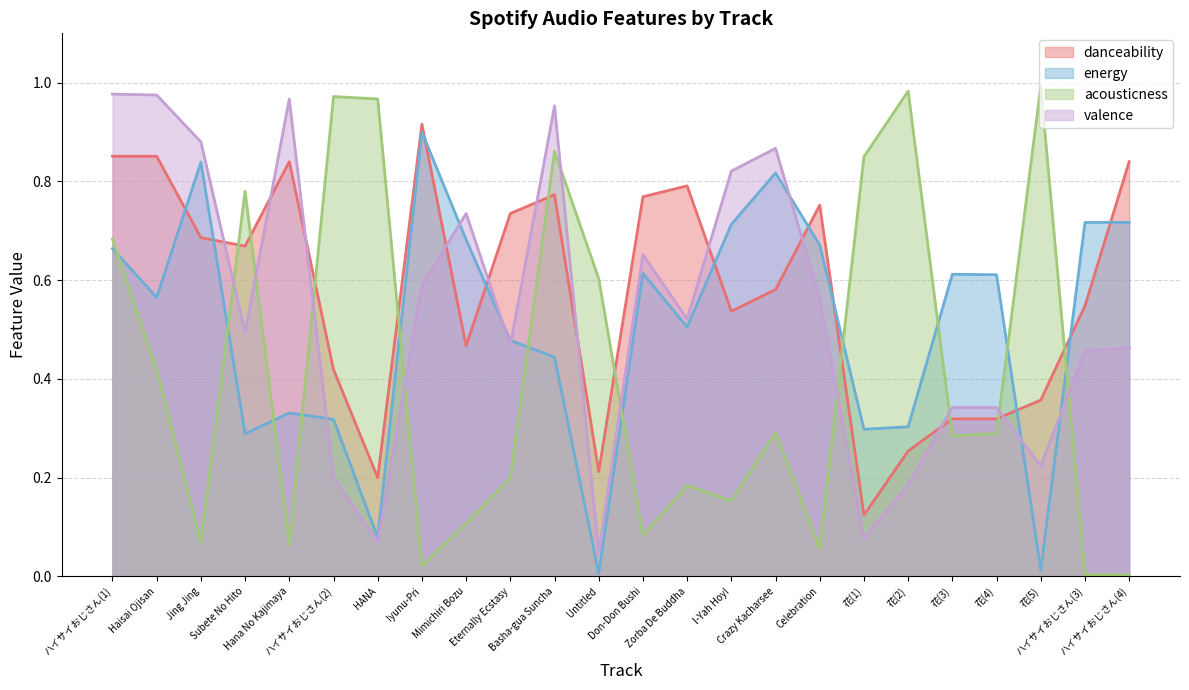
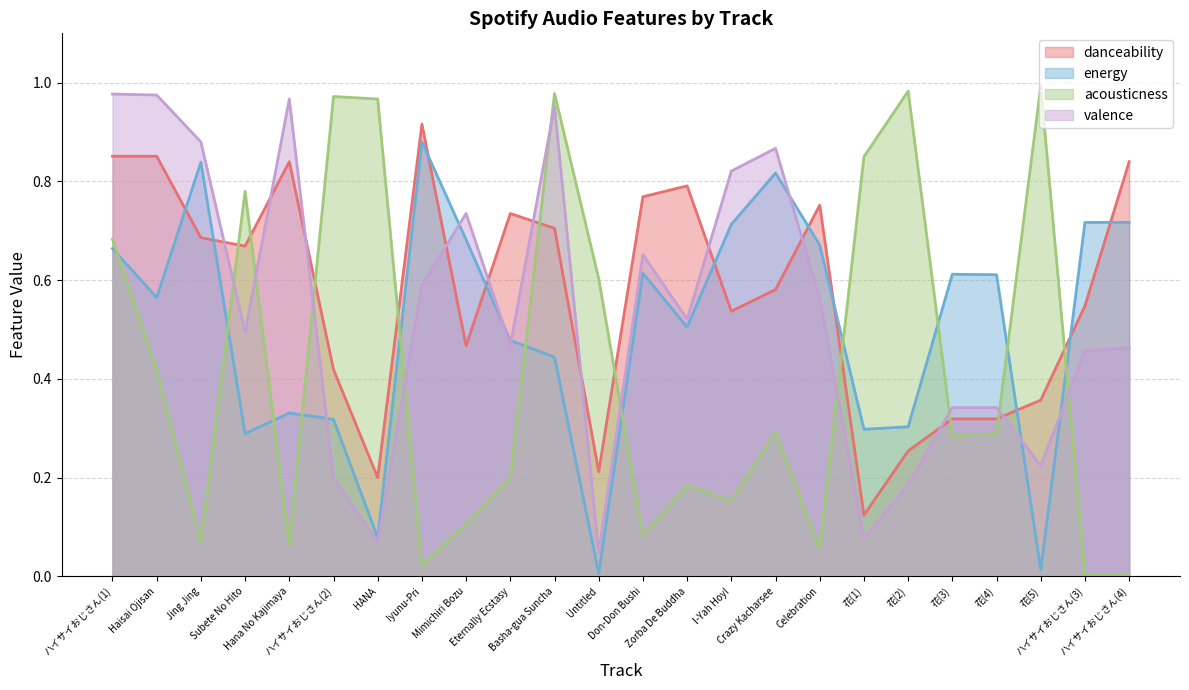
  {
    "danceability": {
      "ハイサイおじさん(1)": 0.85,
      "Haisai Ojisan": 0.85,
      "Jing Jing": 0.69,
      "Subete No Hito": 0.67,
      "Hana No Kajimaya": 0.84,
      "ハイサイおじさん(2)": 0.42,
      "HANA": 0.20,
      "Iyunu-Pri": 0.92,
      "Mimichiri Bozu": 0.47,
      "Eternally Ecstasy": 0.74,
-     "Basha-gua Suncha": 0.77,
+     "Basha-gua Suncha": 0.71,
      "Untitled": 0.21,
      "Don-Don Bushi": 0.77,
      "Zorba De Buddha": 0.79,
      "I-Yah Hoy!": 0.54,
      "Crazy Kacharsee": 0.58,
      "Celebration": 0.75,
      "花(1)": 0.12,
      "花(2)": 0.25,
      "花(3)": 0.32,
      "花(4)": 0.32,
      "花(5)": 0.36,
      "ハイサイおじさん(3)": 0.55,
      "ハイサイおじさん(4)": 0.84
    },
    "energy": {
      "ハイサイおじさん(1)": 0.66,
      "Haisai Ojisan": 0.57,
      "Jing Jing": 0.84,
      "Subete No Hito": 0.29,
      "Hana No Kajimaya": 0.33,
      "ハイサイおじさん(2)": 0.32,
      "HANA": 0.08,
-     "Iyunu-Pri": 0.90,
+     "Iyunu-Pri": 0.88,
      "Mimichiri Bozu": 0.68,
      "Eternally Ecstasy": 0.48,
      "Basha-gua Suncha": 0.44,
      "Untitled": 0.01,
      "Don-Don Bushi": 0.61,
      "Zorba De Buddha": 0.51,
      "I-Yah Hoy!": 0.71,
      "Crazy Kacharsee": 0.82,
      "Celebration": 0.67,
      "花(1)": 0.30,
      "花(2)": 0.30,
      "花(3)": 0.61,
      "花(4)": 0.61,
      "花(5)": 0.01,
      "ハイサイおじさん(3)": 0.72,
      "ハイサイおじさん(4)": 0.72
    },
    "acousticness": {
      "ハイサイおじさん(1)": 0.68,
      "Haisai Ojisan": 0.42,
      "Jing Jing": 0.07,
      "Subete No Hito": 0.78,
      "Hana No Kajimaya": 0.06,
      "ハイサイおじさん(2)": 0.97,
      "HANA": 0.97,
      "Iyunu-Pri": 0.02,
      "Mimichiri Bozu": 0.11,
      "Eternally Ecstasy": 0.20,
-     "Basha-gua Suncha": 0.86,
+     "Basha-gua Suncha": 0.98,
      "Untitled": 0.60,
      "Don-Don Bushi": 0.08,
      "Zorba De Buddha": 0.18,
      "I-Yah Hoy!": 0.15,
      "Crazy Kacharsee": 0.29,
      "Celebration": 0.06,
      "花(1)": 0.85,
      "花(2)": 0.98,
      "花(3)": 0.29,
      "花(4)": 0.29,
      "ハイサイおじさん(3)": 0.00,
      "ハイサイおじさん(4)": 0.00
    },
    "valence": {
      "ハイサイおじさん(1)": 0.98,
      "Haisai Ojisan": 0.98,
      "Jing Jing": 0.88,
      "Subete No Hito": 0.50,
      "Hana No Kajimaya": 0.97,
      "ハイサイおじさん(2)": 0.20,
      "HANA": 0.07,
      "Iyunu-Pri": 0.59,
      "Mimichiri Bozu": 0.74,
      "Eternally Ecstasy": 0.47,
      "Basha-gua Suncha": 0.95,
      "Untitled": 0.05,
      "Don-Don Bushi": 0.65,
      "Zorba De Buddha": 0.52,
      "I-Yah Hoy!": 0.82,
      "Crazy Kacharsee": 0.87,
      "Celebration": 0.56,
      "花(1)": 0.08,
      "花(2)": 0.19,
      "花(3)": 0.34,
      "花(4)": 0.34,
      "花(5)": 0.22,
      "ハイサイおじさん(3)": 0.46,
      "ハイサイおじさん(4)": 0.46
    }
  }
